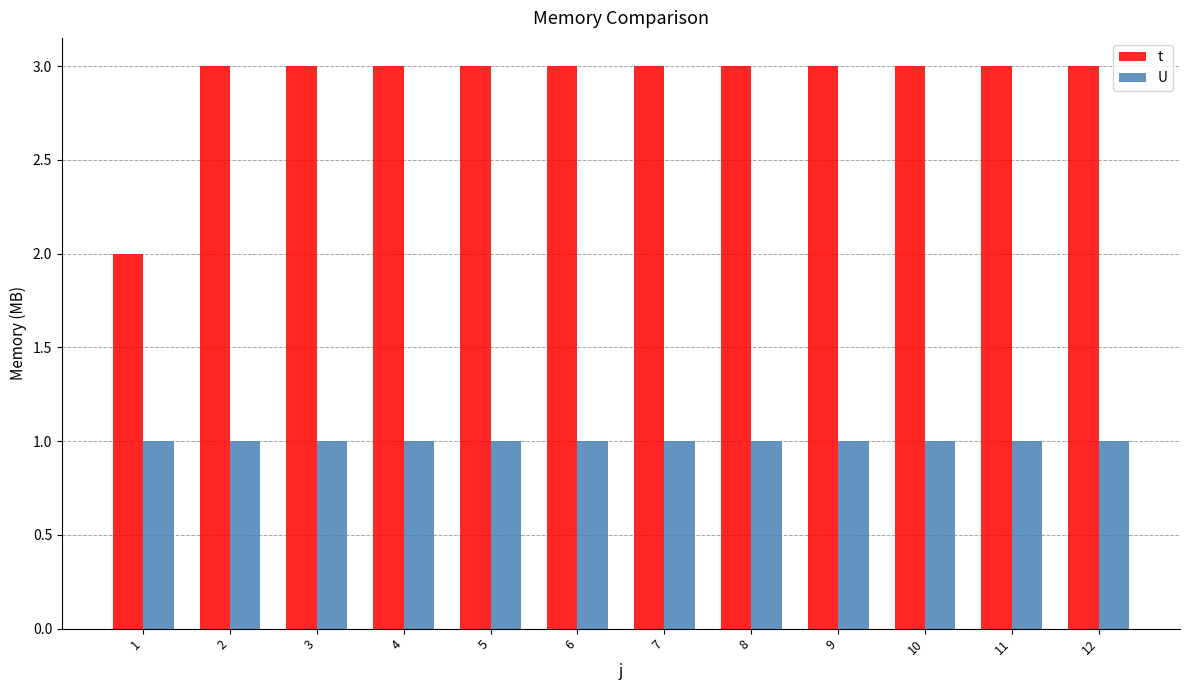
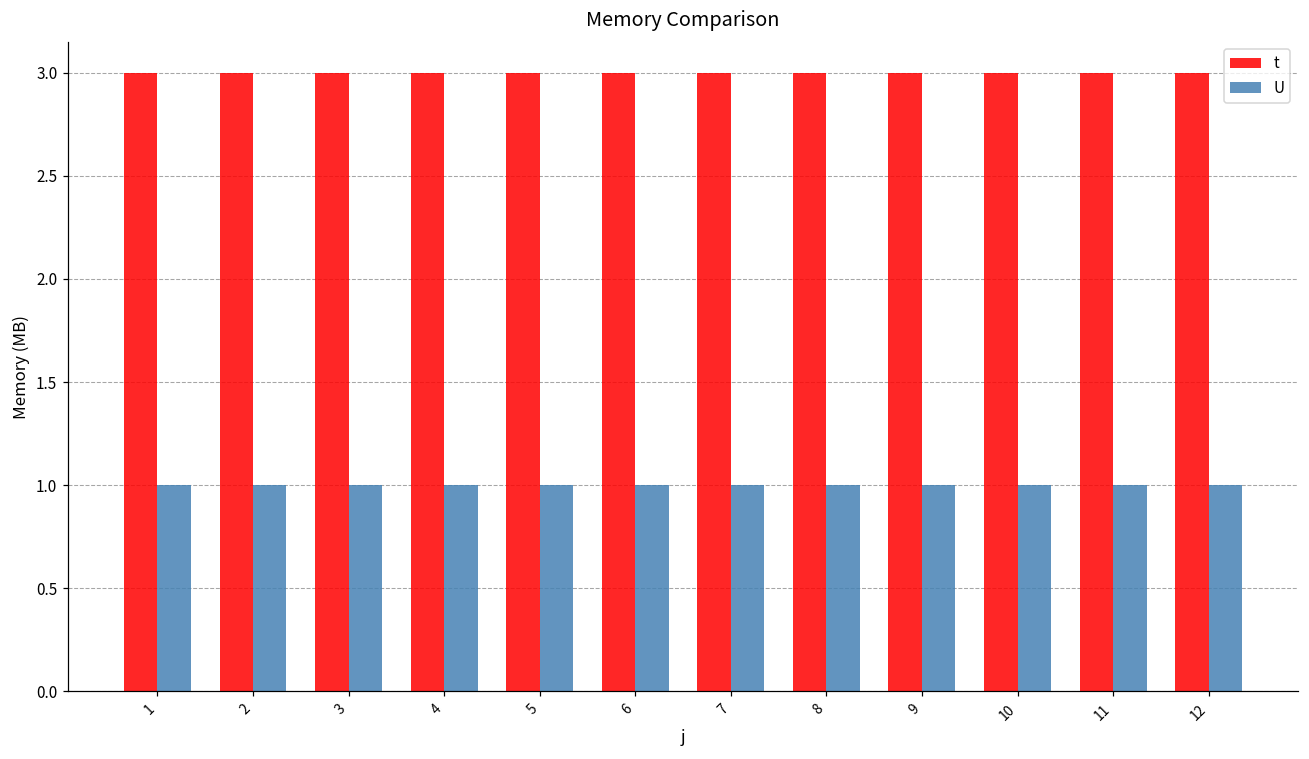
  {
    "t": {
-     "1": 2,
+     "1": 3,
      "2": 3,
      "3": 3,
      "4": 3,
      "5": 3,
      "6": 3,
      "7": 3,
      "8": 3,
      "9": 3,
      "10": 3,
      "11": 3,
      "12": 3
    },
    "U": {
      "1": 1,
      "2": 1,
      "3": 1,
      "4": 1,
      "5": 1,
      "6": 1,
      "7": 1,
      "8": 1,
      "9": 1,
      "10": 1,
      "11": 1,
      "12": 1
    }
  }
